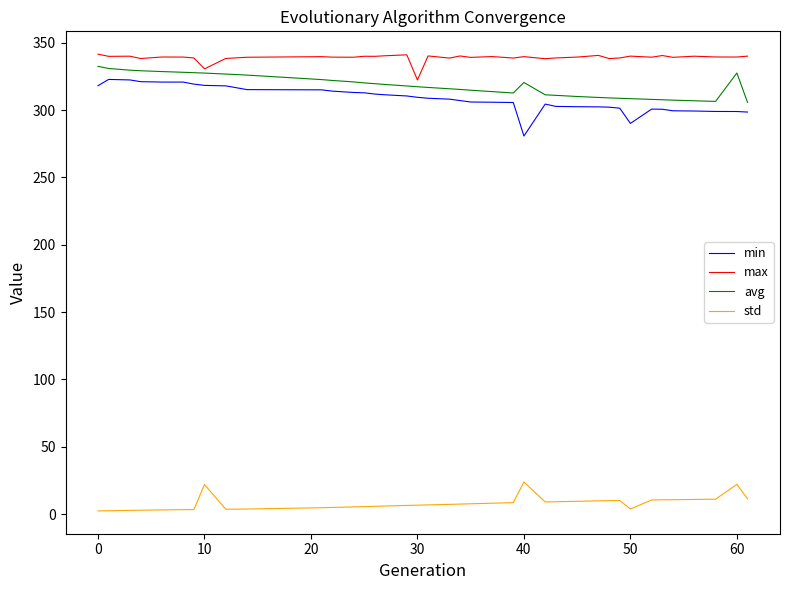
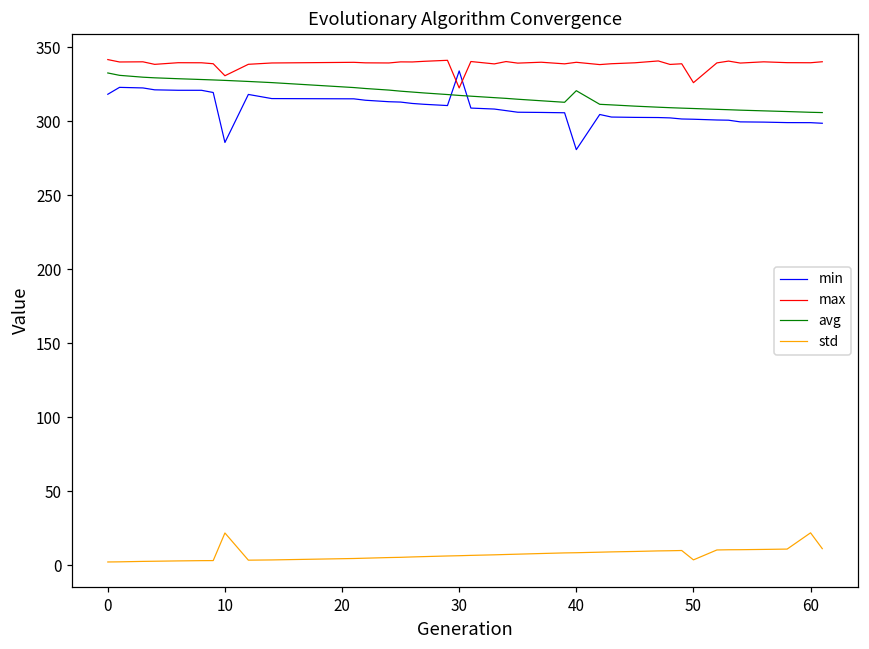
  {
    "min": {
      "0": 318,
-     "10": 318,
-     "30": 310,
+     "10": 286,
+     "30": 334,
      "40": 281,
-     "50": 290,
+     "50": 301,
      "60": 299
    },
    "max": {
      "0": 342,
      "10": 331,
      "30": 322,
      "40": 340,
-     "50": 340,
+     "50": 326,
      "60": 339
    },
    "avg": {
      "0": 333,
      "10": 328,
      "30": 317,
      "40": 321,
      "50": 309,
-     "60": 328
+     "60": 306
    },
    "std": {
      "0": 2,
      "10": 22,
      "30": 7,
-     "40": 24,
+     "40": 9,
      "50": 4,
      "60": 22
    }
  }
